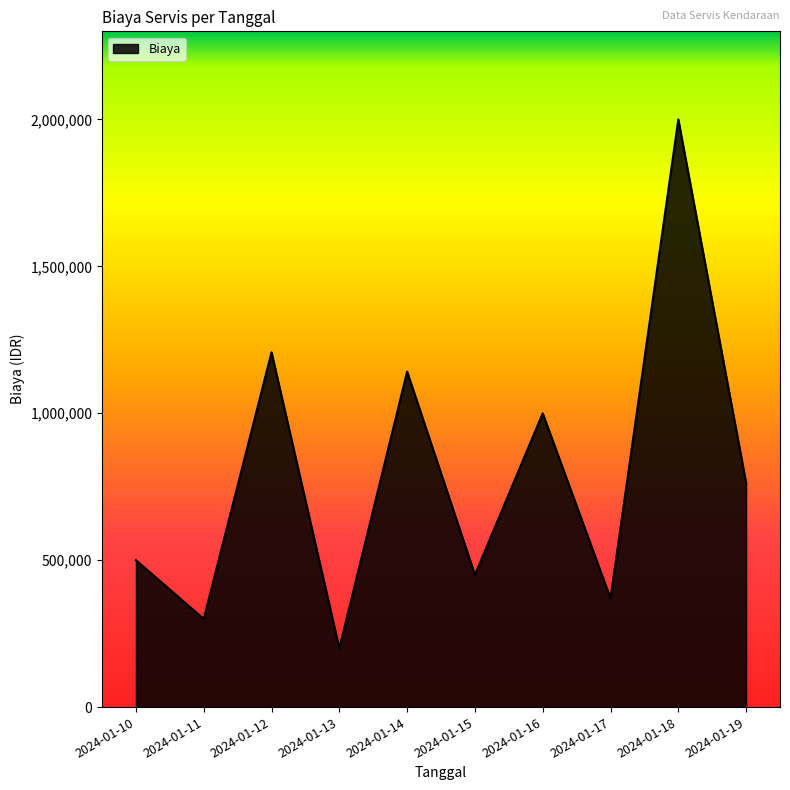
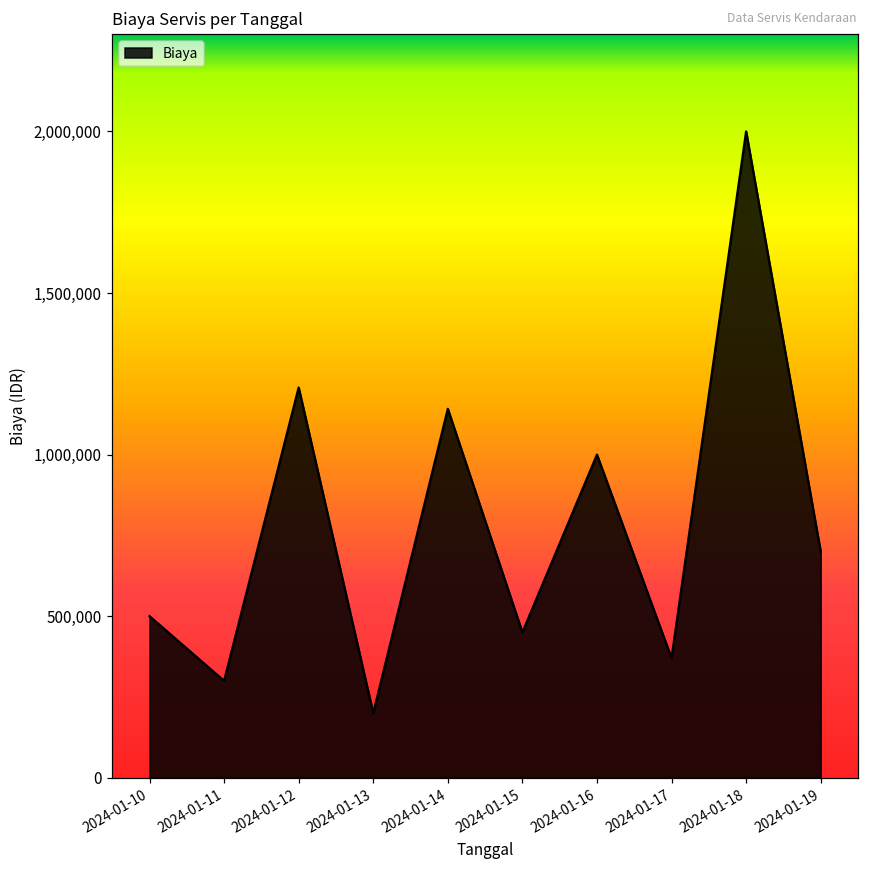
  {
    "2024-01-10": "500,000",
    "2024-01-11": "300,000",
    "2024-01-12": "1,210,000",
    "2024-01-13": "200,000",
    "2024-01-14": "1,140,000",
    "2024-01-15": "450,000",
    "2024-01-16": "1,000,000",
    "2024-01-17": "370,000",
    "2024-01-18": "2,000,000",
-   "2024-01-19": "760,000"
+   "2024-01-19": "700,000"
  }
